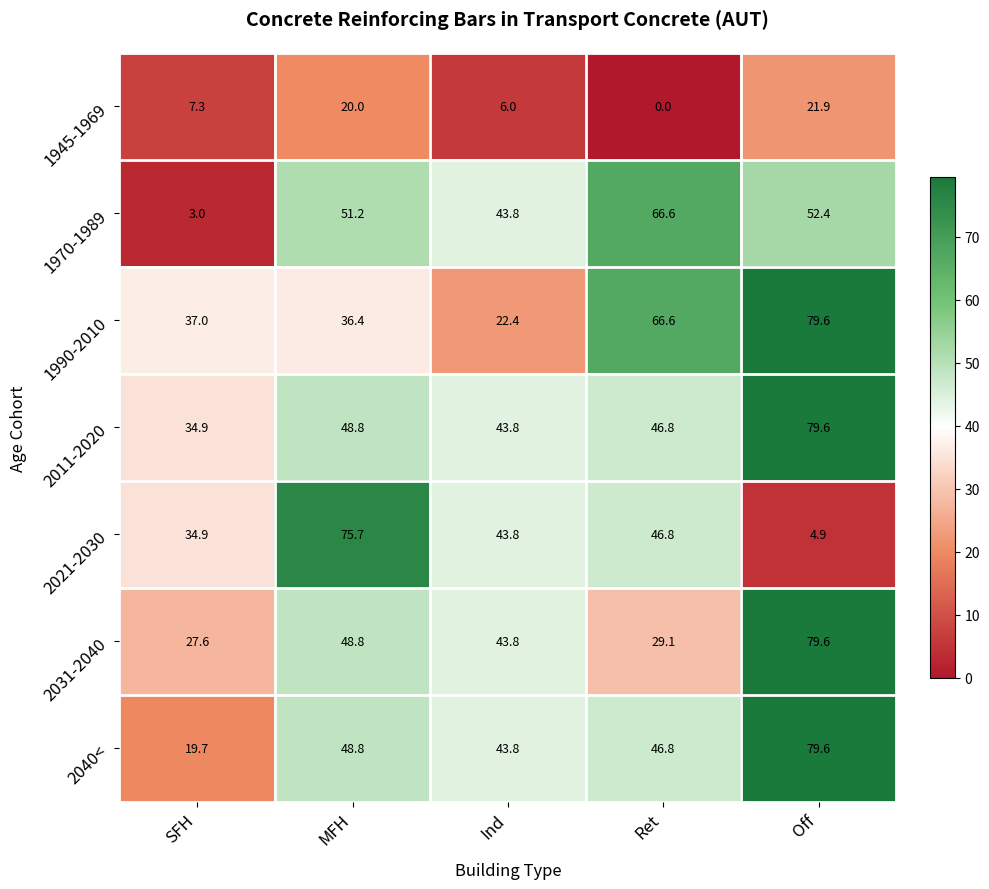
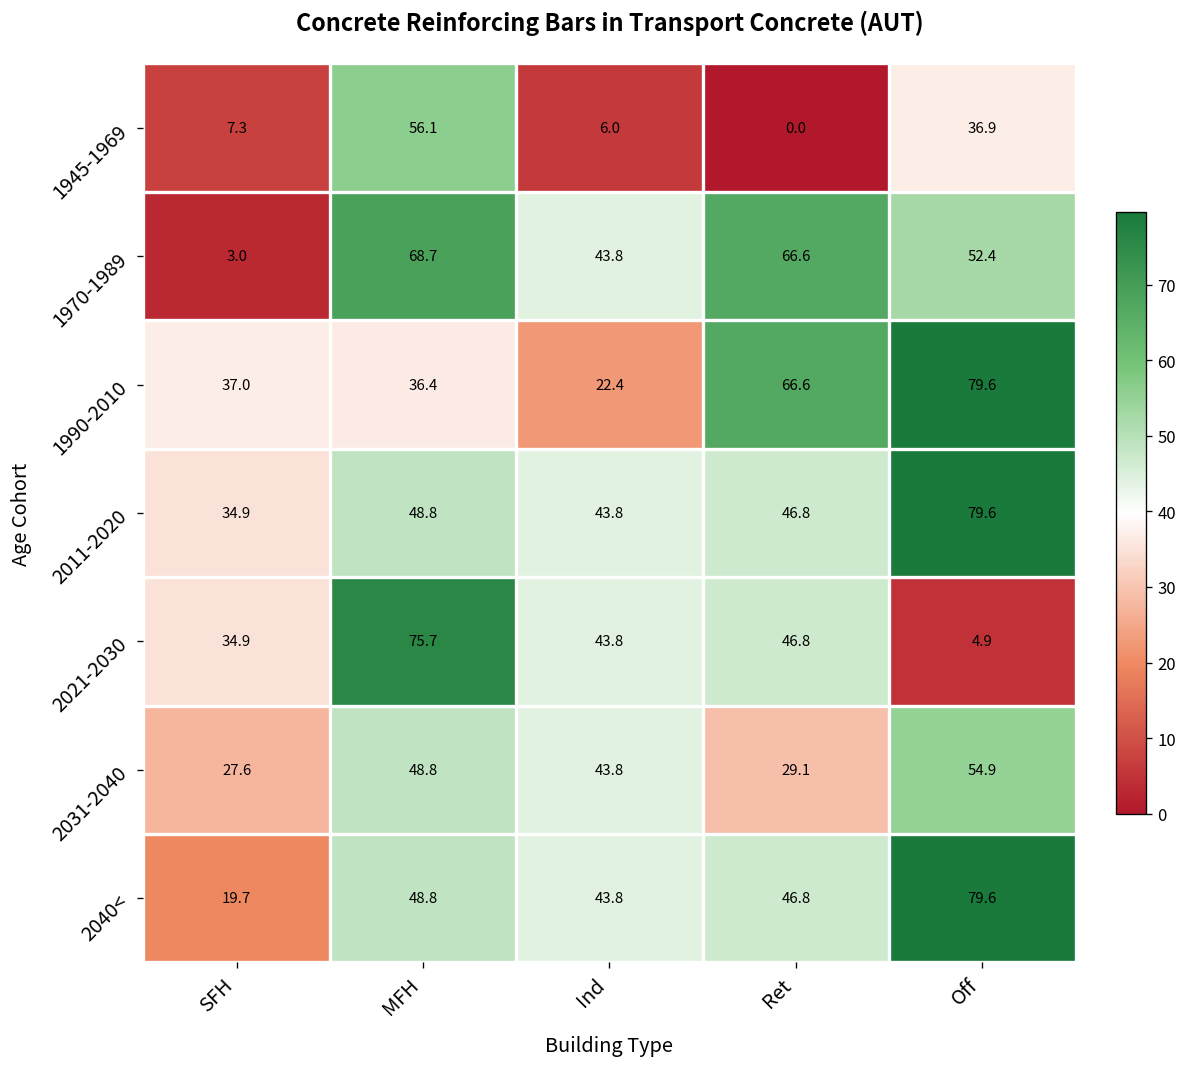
  {
    "1945-1969": {
      "SFH": 7.3,
-     "MFH": 20.0,
+     "MFH": 56.1,
      "Ind": 6.0,
      "Ret": 0.0,
-     "Off": 21.9
+     "Off": 36.9
    },
    "1970-1989": {
      "SFH": 3.0,
-     "MFH": 51.2,
+     "MFH": 68.7,
      "Ind": 43.8,
      "Ret": 66.6,
      "Off": 52.4
    },
    "1990-2010": {
      "SFH": 37.0,
      "MFH": 36.4,
      "Ind": 22.4,
      "Ret": 66.6,
      "Off": 79.6
    },
    "2011-2020": {
      "SFH": 34.9,
      "MFH": 48.8,
      "Ind": 43.8,
      "Ret": 46.8,
      "Off": 79.6
    },
    "2021-2030": {
      "SFH": 34.9,
      "MFH": 75.7,
      "Ind": 43.8,
      "Ret": 46.8,
      "Off": 4.9
    },
    "2031-2040": {
      "SFH": 27.6,
      "MFH": 48.8,
      "Ind": 43.8,
      "Ret": 29.1,
-     "Off": 79.6
+     "Off": 54.9
    },
    "2040<": {
      "SFH": 19.7,
      "MFH": 48.8,
      "Ind": 43.8,
      "Ret": 46.8,
      "Off": 79.6
    }
  }
